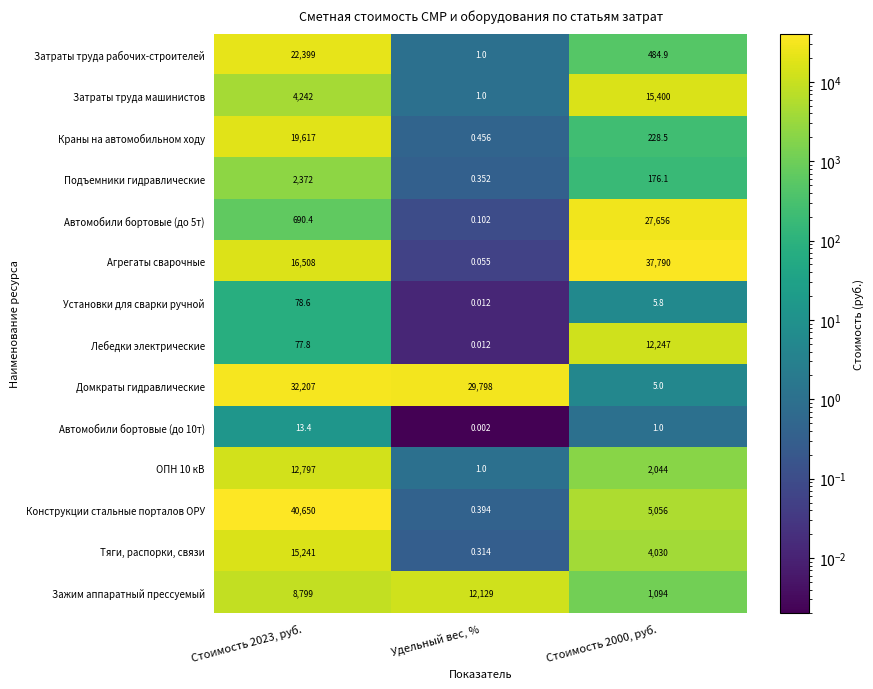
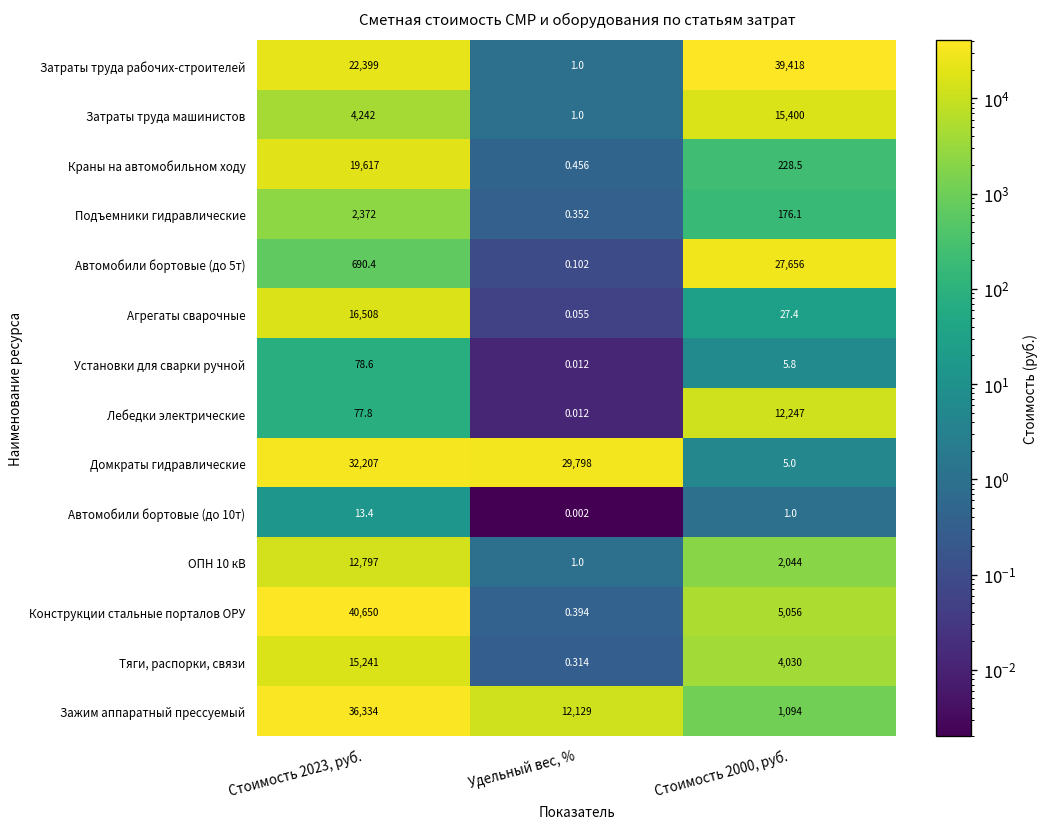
  {
    "Затраты труда рабочих-строителей": {
      "Стоимость 2023, руб.": "22,399",
      "Удельный вес, %": "1.0",
-     "Стоимость 2000, руб.": "484.9"
+     "Стоимость 2000, руб.": "39,418"
    },
    "Затраты труда машинистов": {
      "Стоимость 2023, руб.": "4,242",
      "Удельный вес, %": "1.0",
      "Стоимость 2000, руб.": "15,400"
    },
    "Краны на автомобильном ходу": {
      "Стоимость 2023, руб.": "19,617",
      "Удельный вес, %": "0.456",
      "Стоимость 2000, руб.": "228.5"
    },
    "Подъемники гидравлические": {
      "Стоимость 2023, руб.": "2,372",
      "Удельный вес, %": "0.352",
      "Стоимость 2000, руб.": "176.1"
    },
    "Автомобили бортовые (до 5т)": {
      "Стоимость 2023, руб.": "690.4",
      "Удельный вес, %": "0.102",
      "Стоимость 2000, руб.": "27,656"
    },
    "Агрегаты сварочные": {
      "Стоимость 2023, руб.": "16,508",
      "Удельный вес, %": "0.055",
-     "Стоимость 2000, руб.": "37,790"
+     "Стоимость 2000, руб.": "27.4"
    },
    "Установки для сварки ручной": {
      "Стоимость 2023, руб.": "78.6",
      "Удельный вес, %": "0.012",
      "Стоимость 2000, руб.": "5.8"
    },
    "Лебедки электрические": {
      "Стоимость 2023, руб.": "77.8",
      "Удельный вес, %": "0.012",
      "Стоимость 2000, руб.": "12,247"
    },
    "Домкраты гидравлические": {
      "Стоимость 2023, руб.": "32,207",
      "Удельный вес, %": "29,798",
      "Стоимость 2000, руб.": "5.0"
    },
    "Автомобили бортовые (до 10т)": {
      "Стоимость 2023, руб.": "13.4",
      "Удельный вес, %": "0.002",
      "Стоимость 2000, руб.": "1.0"
    },
    "ОПН 10 кВ": {
      "Стоимость 2023, руб.": "12,797",
      "Удельный вес, %": "1.0",
      "Стоимость 2000, руб.": "2,044"
    },
    "Конструкции стальные порталов ОРУ": {
      "Стоимость 2023, руб.": "40,650",
      "Удельный вес, %": "0.394",
      "Стоимость 2000, руб.": "5,056"
    },
    "Тяги, распорки, связи": {
      "Стоимость 2023, руб.": "15,241",
      "Удельный вес, %": "0.314",
      "Стоимость 2000, руб.": "4,030"
    },
    "Зажим аппаратный прессуемый": {
-     "Стоимость 2023, руб.": "8,799",
+     "Стоимость 2023, руб.": "36,334",
      "Удельный вес, %": "12,129",
      "Стоимость 2000, руб.": "1,094"
    }
  }
